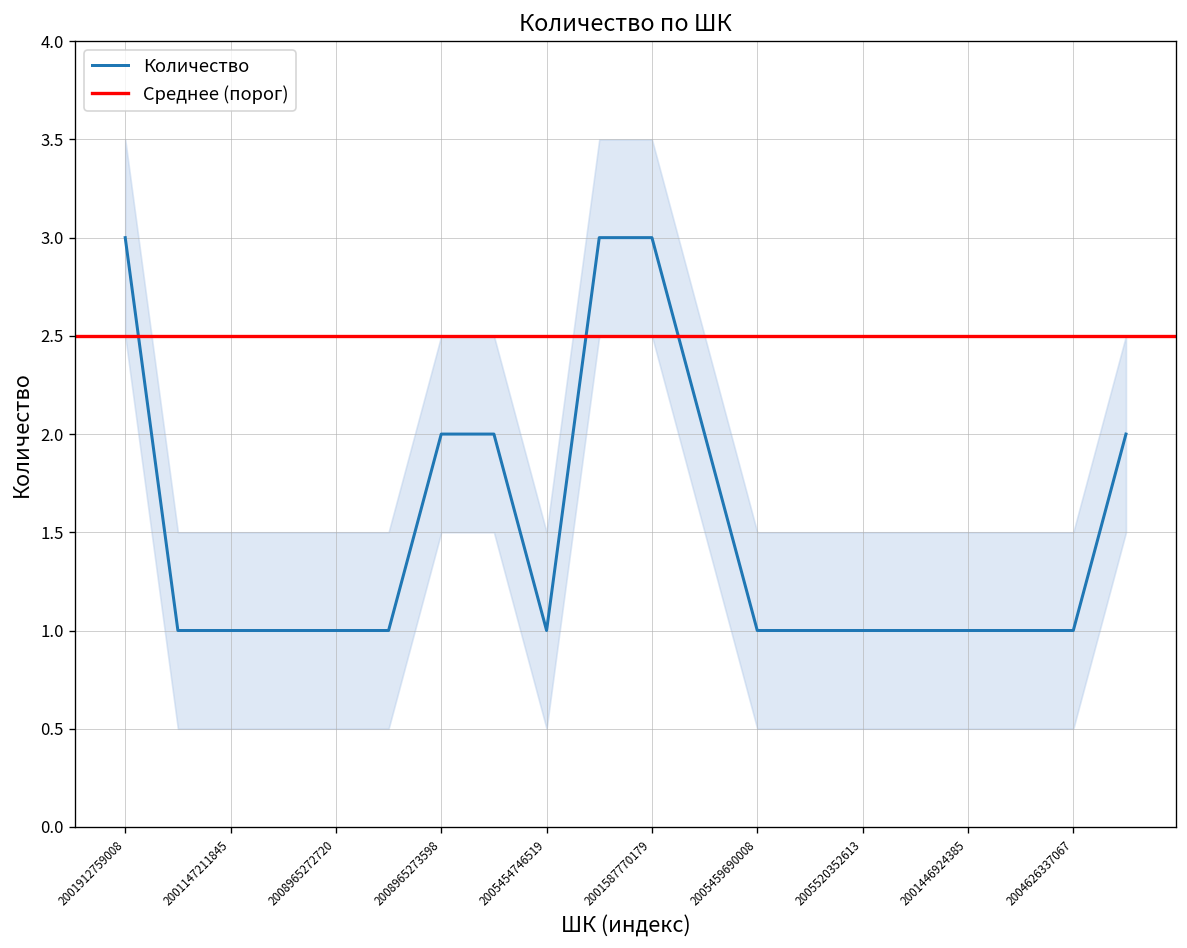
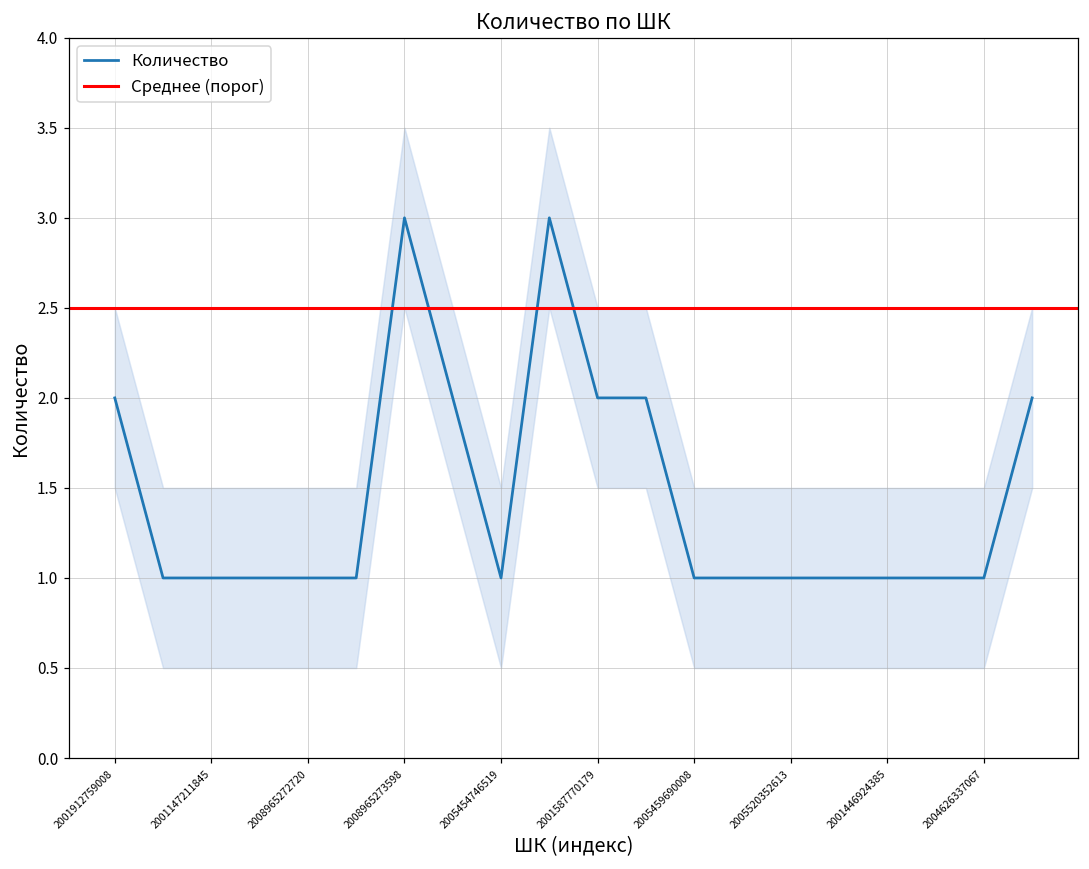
  {
    "Количество": {
-     "2001912759008": 3,
+     "2001912759008": 2,
      "2001147211845": 1,
      "2008965272720": 1,
-     "2008965273598": 2,
+     "2008965273598": 3,
      "2005454746519": 1,
-     "2001587770179": 3,
+     "2001587770179": 2,
      "2005459690008": 1,
      "2005520352613": 1,
      "2001446924385": 1,
      "2004626337067": 1
    }
  }
